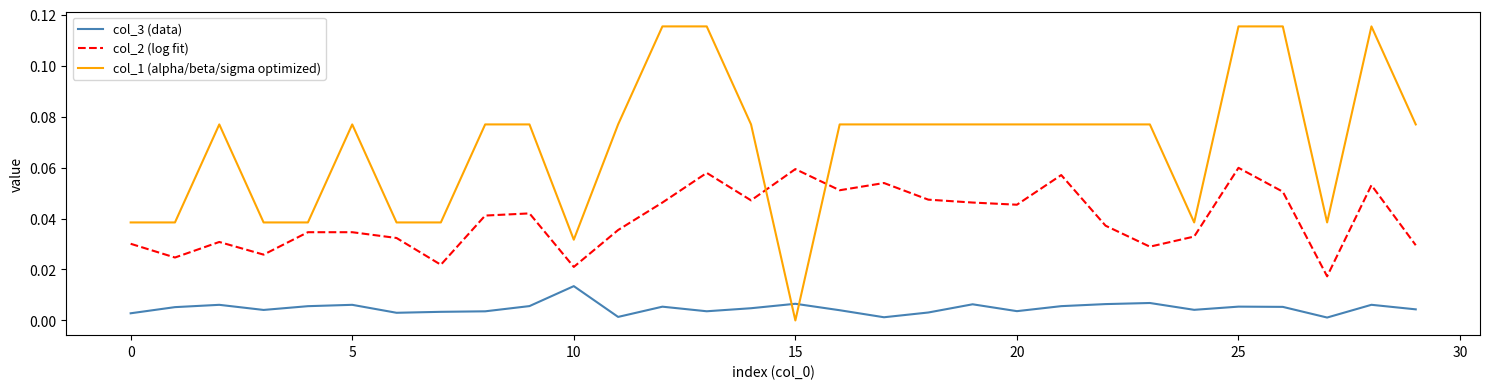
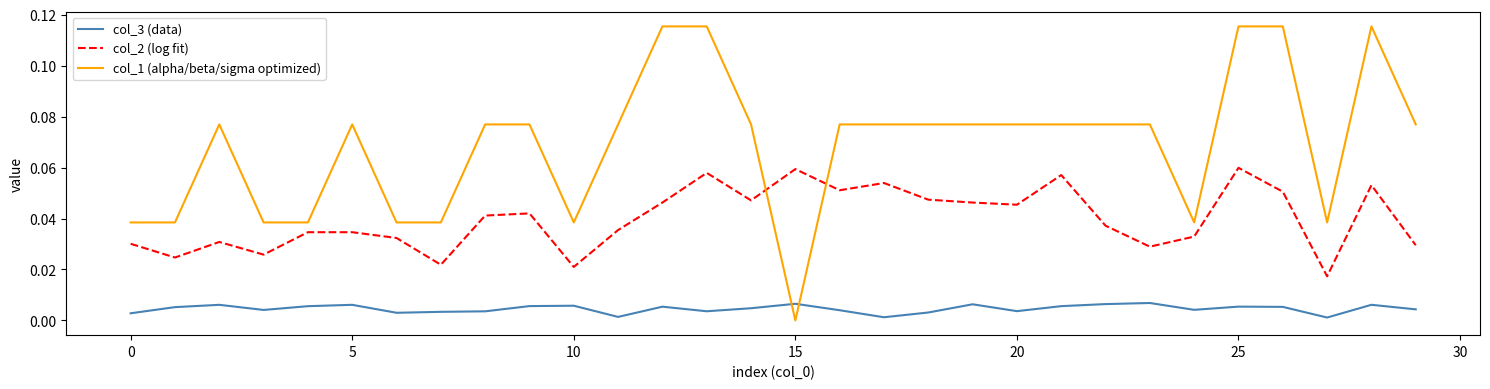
  {
    "col_3 (data)": {
      "0": 0.003,
      "5": 0.006,
-     "10": 0.013,
+     "10": 0.006,
      "15": 0.007,
      "20": 0.004,
      "25": 0.005
    },
    "col_2 (log fit)": {
      "0": 0.030,
      "5": 0.035,
      "10": 0.021,
      "15": 0.059,
      "20": 0.045,
      "25": 0.060
    },
    "col_1 (alpha/beta/sigma optimized)": {
      "0": 0.038,
      "5": 0.077,
-     "10": 0.032,
+     "10": 0.038,
      "15": 0.000,
      "20": 0.077,
      "25": 0.115
    }
  }
